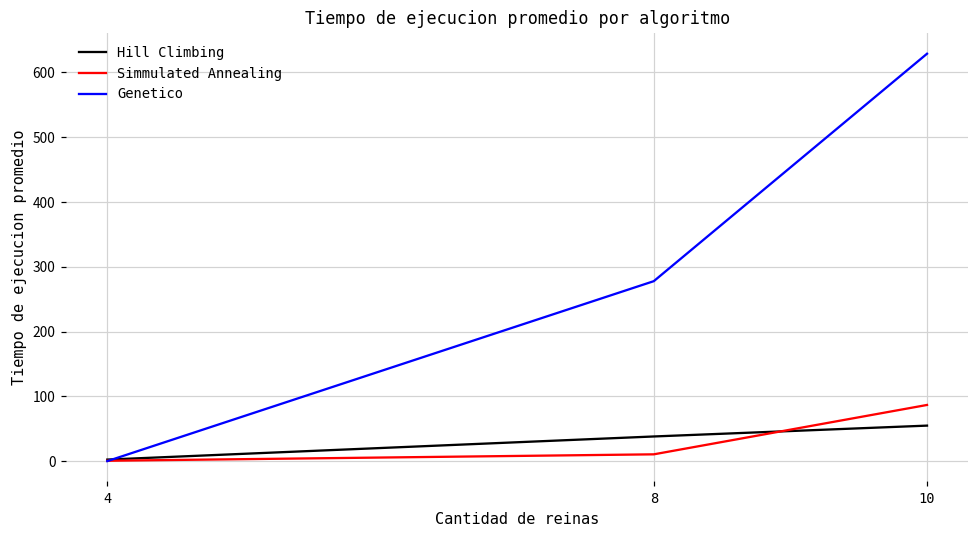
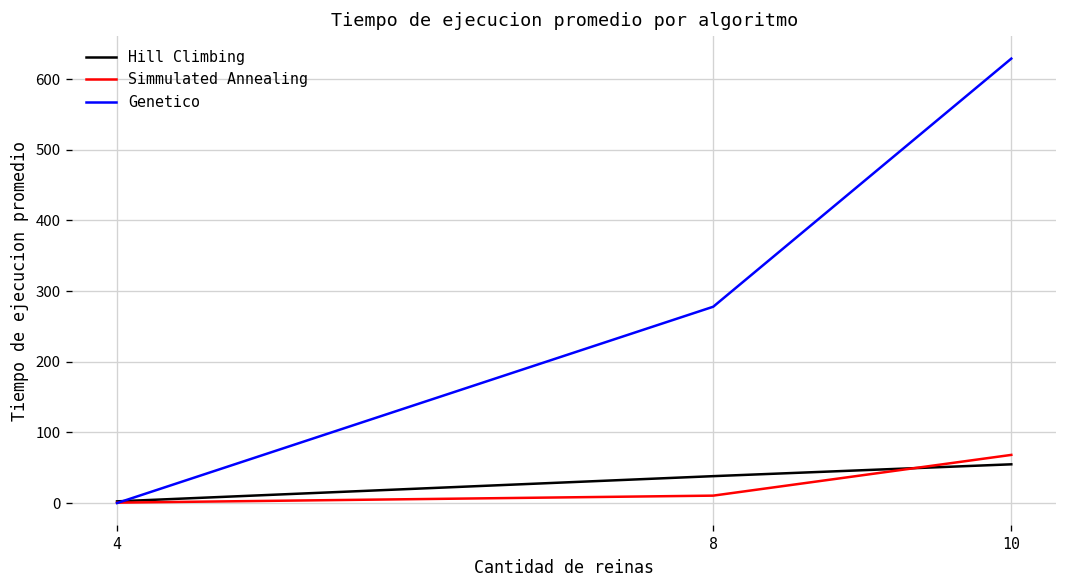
  {
    "Hill Climbing": {
      "8": 40,
      "10": 50
    },
    "Simmulated Annealing": {
      "8": 10,
-     "10": 90
+     "10": 70
    },
    "Genetico": {
      "8": 280,
      "10": 630
    }
  }
